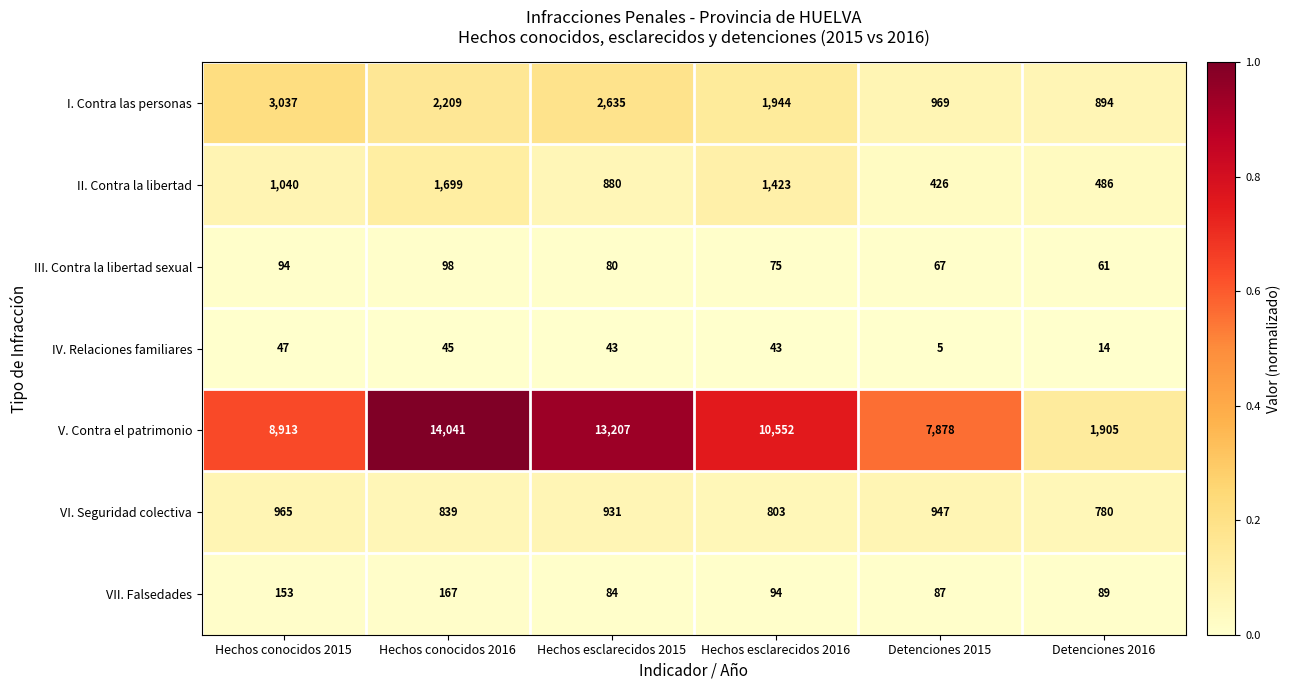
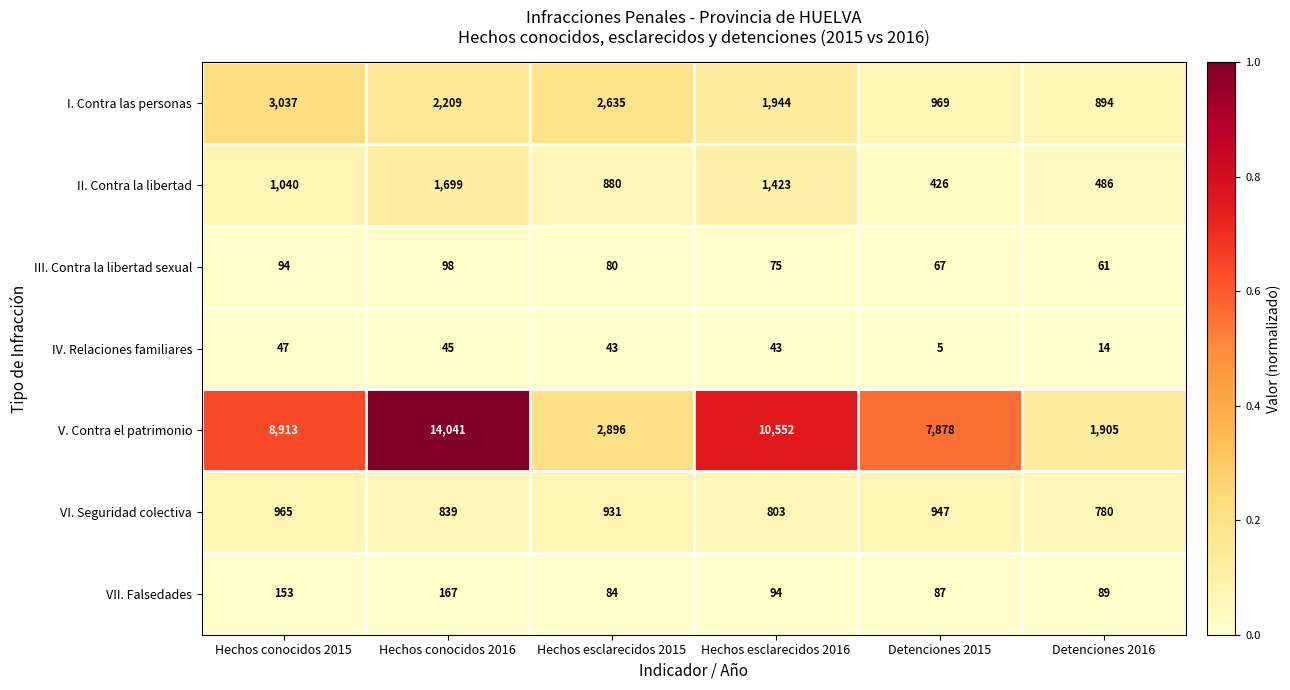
  {
    "I. Contra las personas": {
      "Hechos conocidos 2015": "3,037",
      "Hechos conocidos 2016": "2,209",
      "Hechos esclarecidos 2015": "2,635",
      "Hechos esclarecidos 2016": "1,944",
      "Detenciones 2015": "969",
      "Detenciones 2016": "894"
    },
    "II. Contra la libertad": {
      "Hechos conocidos 2015": "1,040",
      "Hechos conocidos 2016": "1,699",
      "Hechos esclarecidos 2015": "880",
      "Hechos esclarecidos 2016": "1,423",
      "Detenciones 2015": "426",
      "Detenciones 2016": "486"
    },
    "III. Contra la libertad sexual": {
      "Hechos conocidos 2015": "94",
      "Hechos conocidos 2016": "98",
      "Hechos esclarecidos 2015": "80",
      "Hechos esclarecidos 2016": "75",
      "Detenciones 2015": "67",
      "Detenciones 2016": "61"
    },
    "IV. Relaciones familiares": {
      "Hechos conocidos 2015": "47",
      "Hechos conocidos 2016": "45",
      "Hechos esclarecidos 2015": "43",
      "Hechos esclarecidos 2016": "43",
      "Detenciones 2015": "5",
      "Detenciones 2016": "14"
    },
    "V. Contra el patrimonio": {
      "Hechos conocidos 2015": "8,913",
      "Hechos conocidos 2016": "14,041",
-     "Hechos esclarecidos 2015": "13,207",
+     "Hechos esclarecidos 2015": "2,896",
      "Hechos esclarecidos 2016": "10,552",
      "Detenciones 2015": "7,878",
      "Detenciones 2016": "1,905"
    },
    "VI. Seguridad colectiva": {
      "Hechos conocidos 2015": "965",
      "Hechos conocidos 2016": "839",
      "Hechos esclarecidos 2015": "931",
      "Hechos esclarecidos 2016": "803",
      "Detenciones 2015": "947",
      "Detenciones 2016": "780"
    },
    "VII. Falsedades": {
      "Hechos conocidos 2015": "153",
      "Hechos conocidos 2016": "167",
      "Hechos esclarecidos 2015": "84",
      "Hechos esclarecidos 2016": "94",
      "Detenciones 2015": "87",
      "Detenciones 2016": "89"
    }
  }
